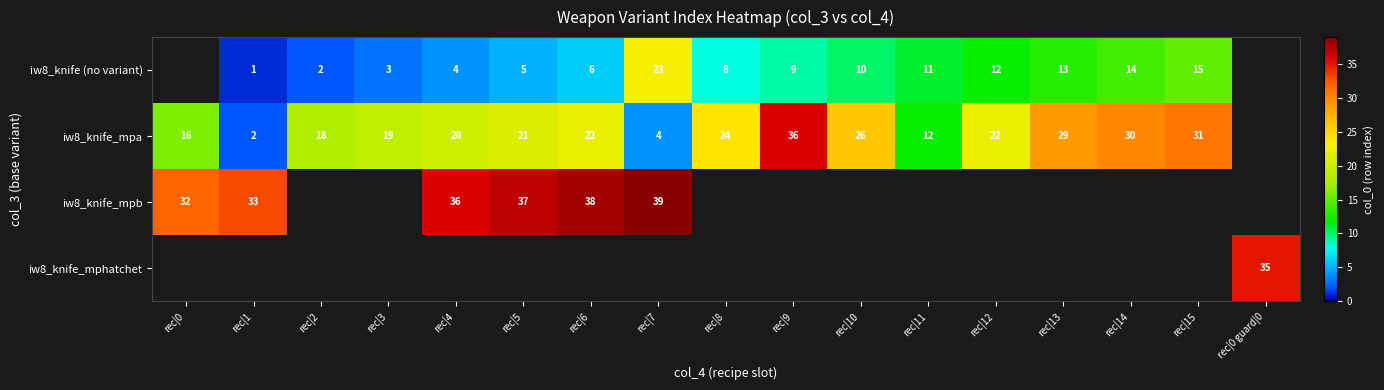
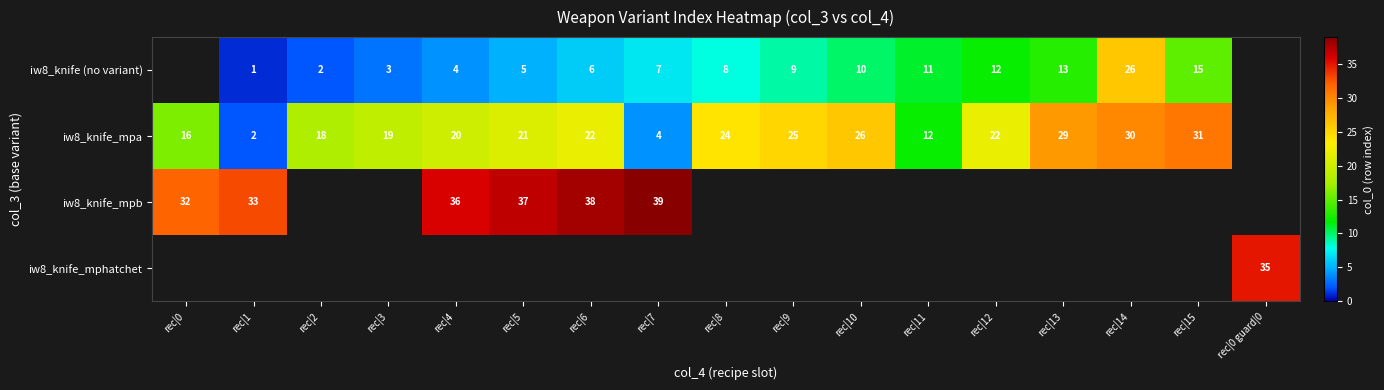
  {
    "iw8_knife (no variant)": {
      "rec|1": 1,
      "rec|2": 2,
      "rec|3": 3,
      "rec|4": 4,
      "rec|5": 5,
      "rec|6": 6,
-     "rec|7": 23,
+     "rec|7": 7,
      "rec|8": 8,
      "rec|9": 9,
      "rec|10": 10,
      "rec|11": 11,
      "rec|12": 12,
      "rec|13": 13,
-     "rec|14": 14,
+     "rec|14": 26,
      "rec|15": 15
    },
    "iw8_knife_mpa": {
      "rec|0": 16,
      "rec|1": 2,
      "rec|2": 18,
      "rec|3": 19,
      "rec|4": 20,
      "rec|5": 21,
      "rec|6": 22,
      "rec|7": 4,
      "rec|8": 24,
-     "rec|9": 36,
+     "rec|9": 25,
      "rec|10": 26,
      "rec|11": 12,
      "rec|12": 22,
      "rec|13": 29,
      "rec|14": 30,
      "rec|15": 31
    },
    "iw8_knife_mpb": {
      "rec|0": 32,
      "rec|1": 33,
      "rec|4": 36,
      "rec|5": 37,
      "rec|6": 38,
      "rec|7": 39
    },
    "iw8_knife_mphatchet": {
      "rec|0 guard|0": 35
    }
  }
